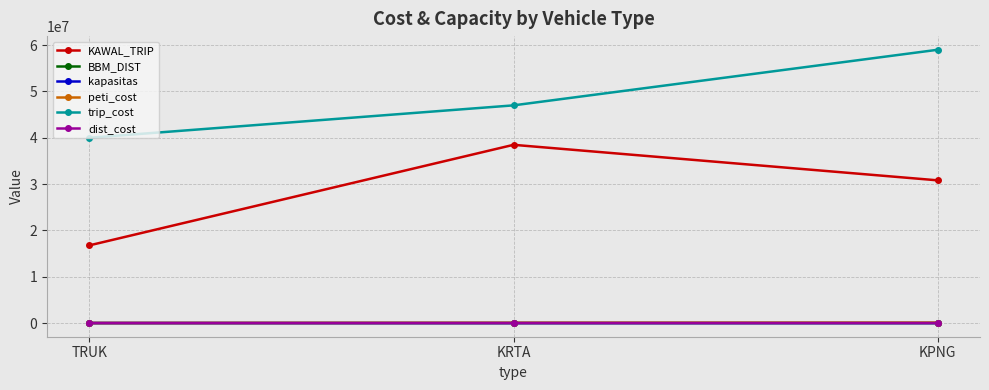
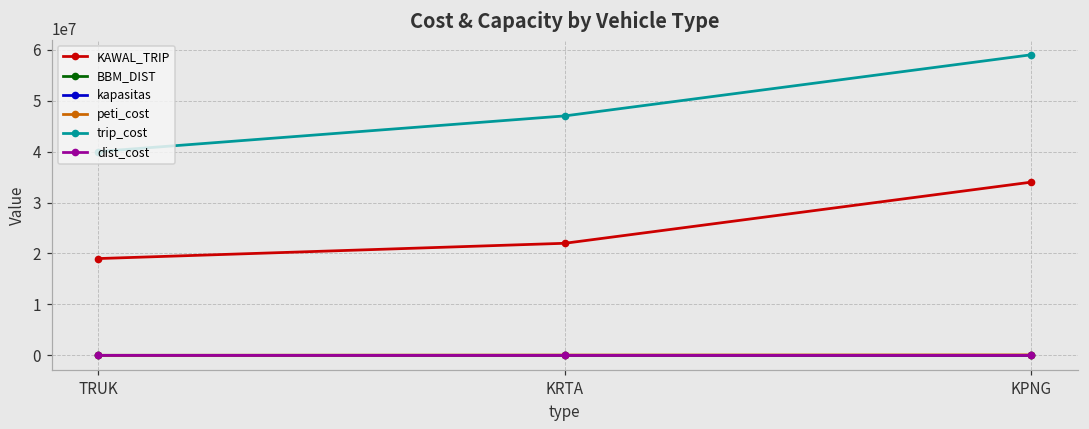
  {
    "KAWAL_TRIP": {
-     "TRUK": 17000000,
-     "KRTA": 38000000,
-     "KPNG": 31000000
+     "TRUK": 19000000,
+     "KRTA": 22000000,
+     "KPNG": 34000000
    },
    "dist_cost": {
      "TRUK": 0,
      "KRTA": 0,
      "KPNG": 0
    },
    "trip_cost": {
      "KRTA": 47000000,
      "KPNG": 59000000
    }
  }
